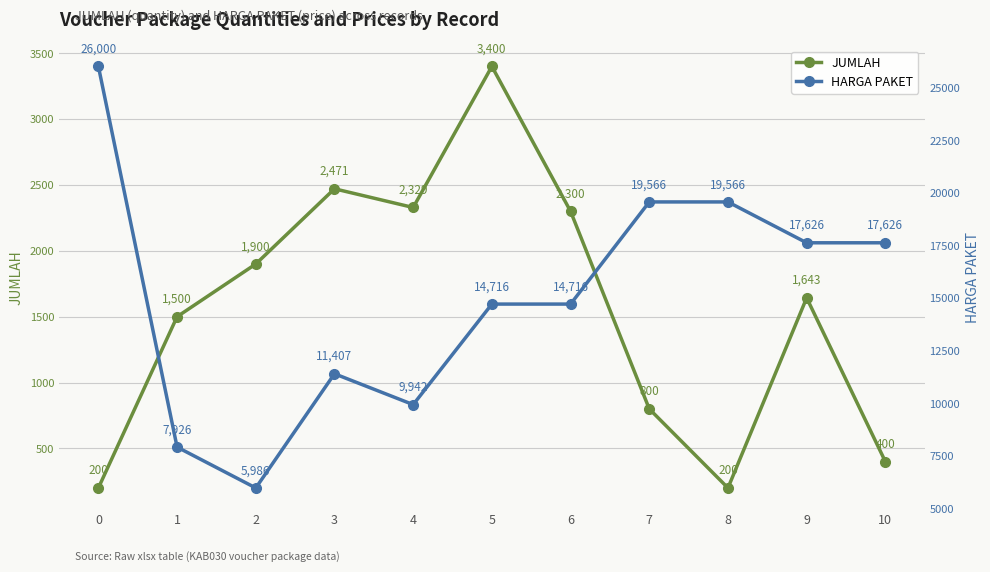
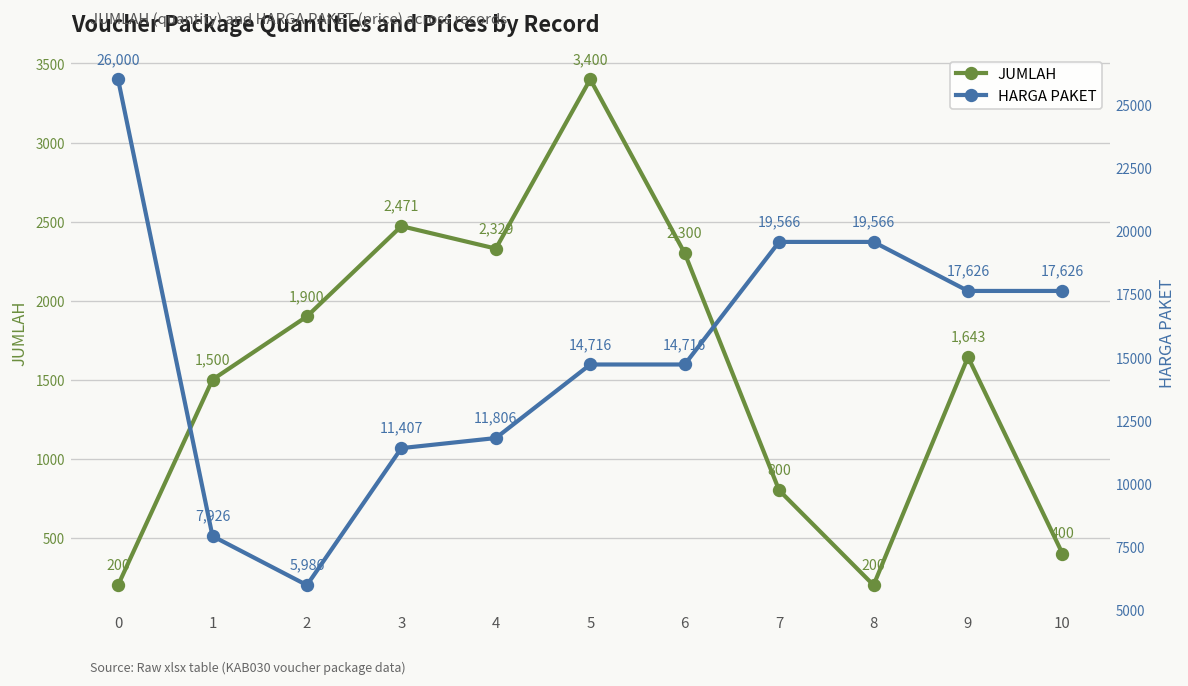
  {
    "JUMLAH": {
      "0": "200",
      "1": "1,500",
      "2": "1,900",
      "3": "2,471",
      "4": "2,329",
      "5": "3,400",
      "6": "2,300",
      "7": "800",
      "8": "200",
      "9": "1,643",
      "10": "400"
    },
    "HARGA PAKET": {
      "0": "26,000",
      "1": "7,926",
      "2": "5,986",
      "3": "11,407",
-     "4": "9,942",
+     "4": "11,806",
      "5": "14,716",
      "6": "14,716",
      "7": "19,566",
      "8": "19,566",
      "9": "17,626",
      "10": "17,626"
    }
  }
